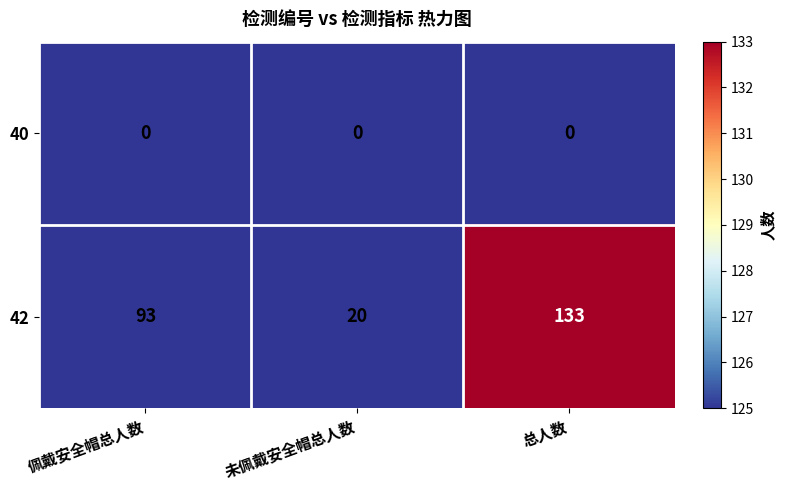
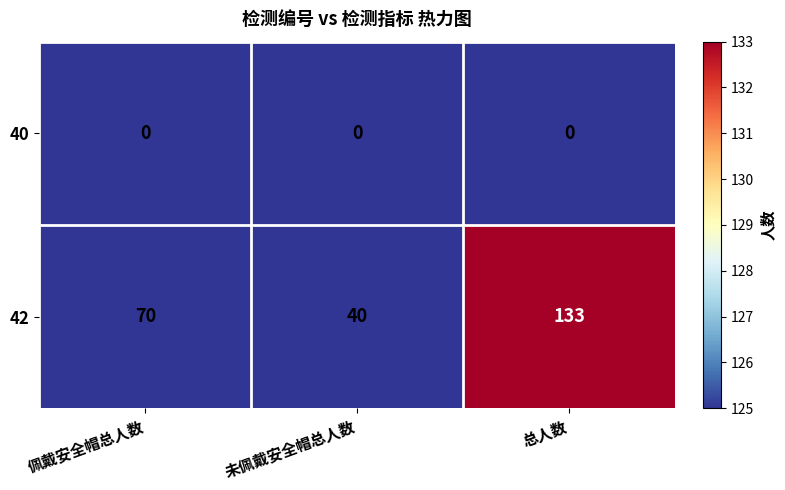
  {
    "40": {
      "佩戴安全帽总人数": 0,
      "未佩戴安全帽总人数": 0,
      "总人数": 0
    },
    "42": {
-     "佩戴安全帽总人数": 93,
-     "未佩戴安全帽总人数": 20,
+     "佩戴安全帽总人数": 70,
+     "未佩戴安全帽总人数": 40,
      "总人数": 133
    }
  }
